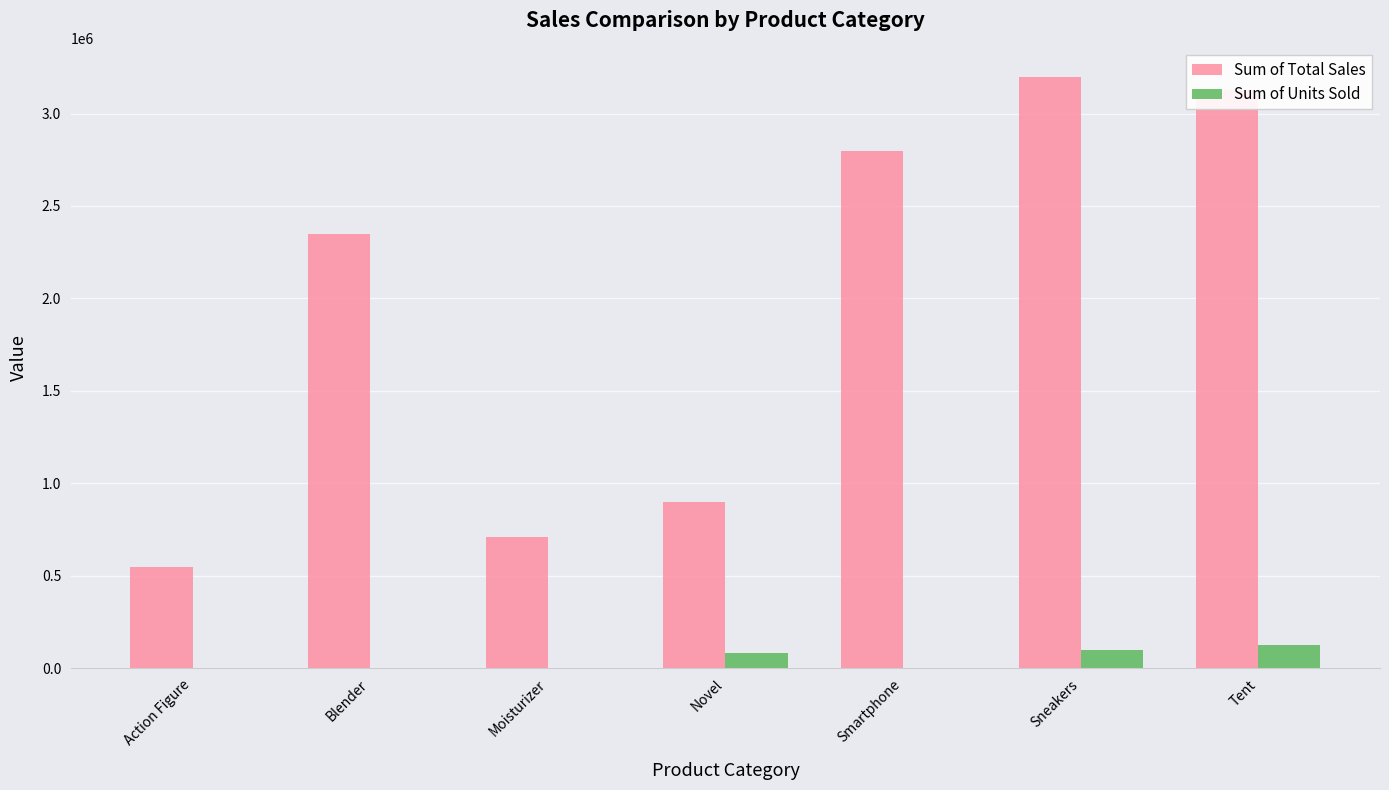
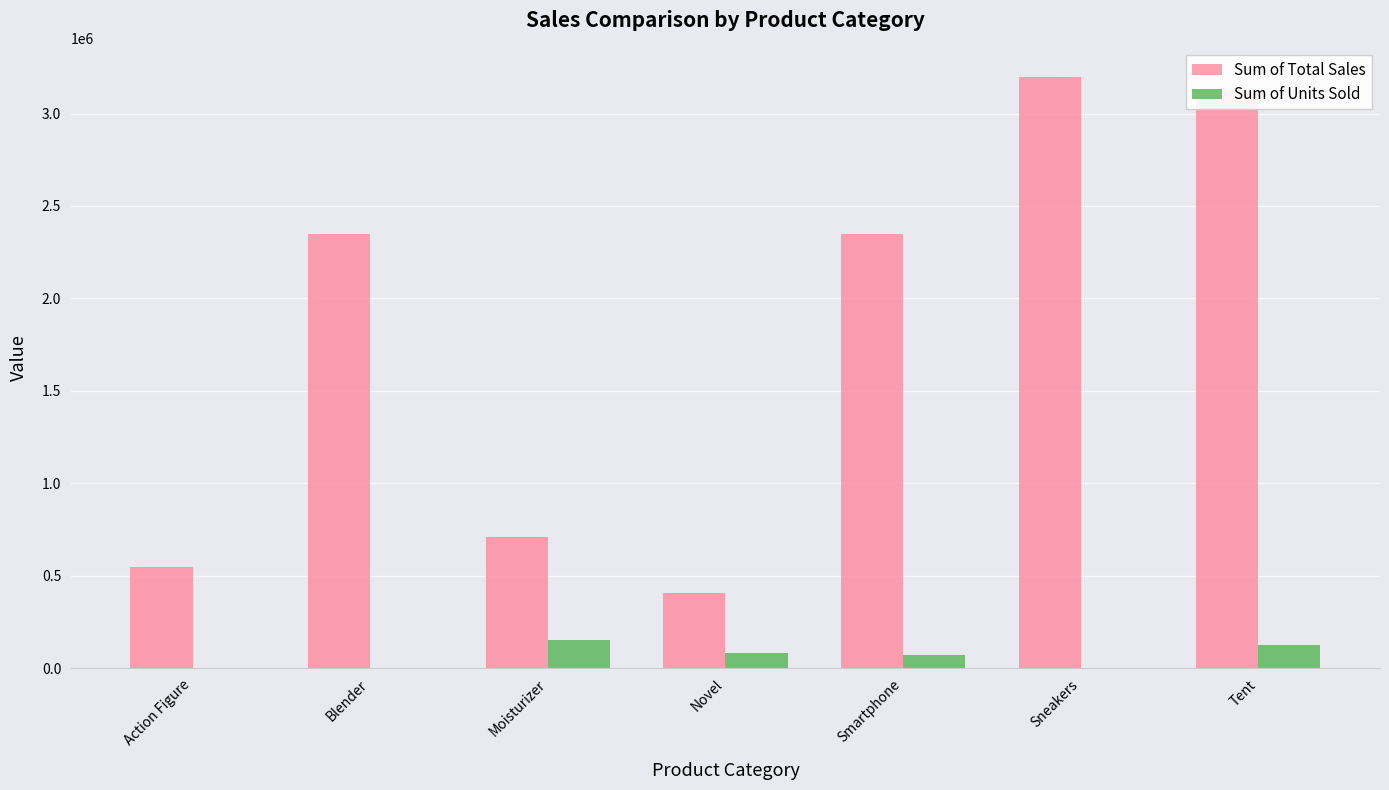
  {
    "Sum of Total Sales": {
      "Action Figure": 550000,
      "Blender": 2350000,
      "Moisturizer": 710000,
-     "Novel": 900000,
-     "Smartphone": 2800000,
+     "Novel": 400000,
+     "Smartphone": 2350000,
      "Sneakers": 3200000
    },
    "Sum of Units Sold": {
-     "Moisturizer": 0,
+     "Moisturizer": 150000,
      "Novel": 80000,
-     "Smartphone": 0,
-     "Sneakers": 100000,
+     "Smartphone": 70000,
+     "Sneakers": 0,
      "Tent": 120000
    }
  }
